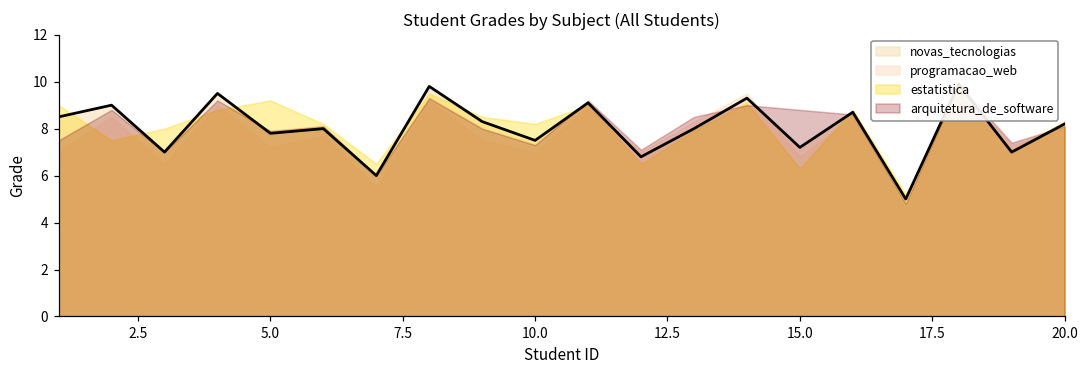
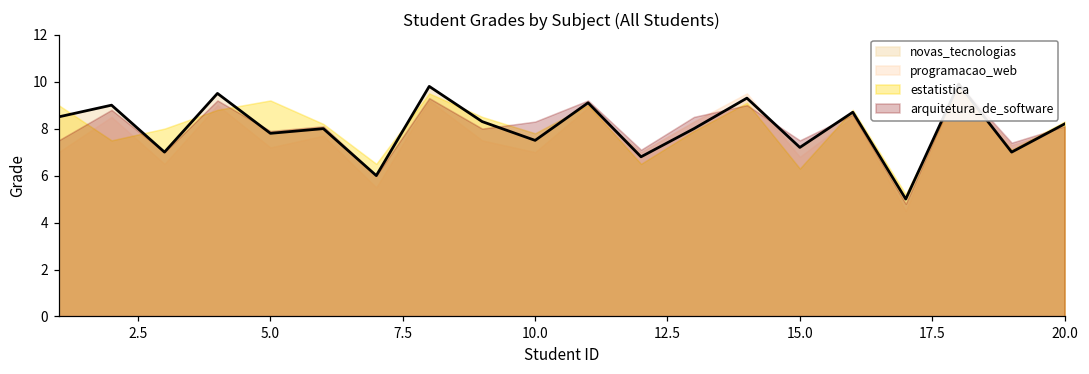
  {
    "estatistica": {
      "5.0": 9.2,
-     "10.0": 8.2,
+     "10.0": 7.8,
      "15.0": 6.3
    },
    "arquitetura_de_software": {
-     "10.0": 7.3,
-     "15.0": 8.8
+     "10.0": 8.3,
+     "15.0": 7.5
    }
  }
